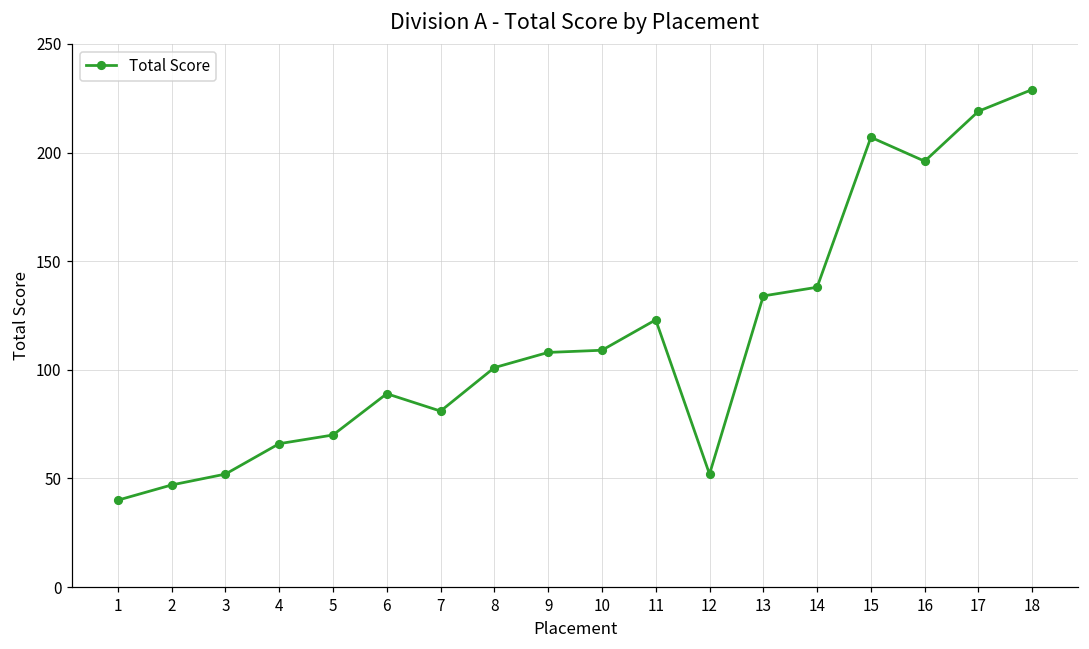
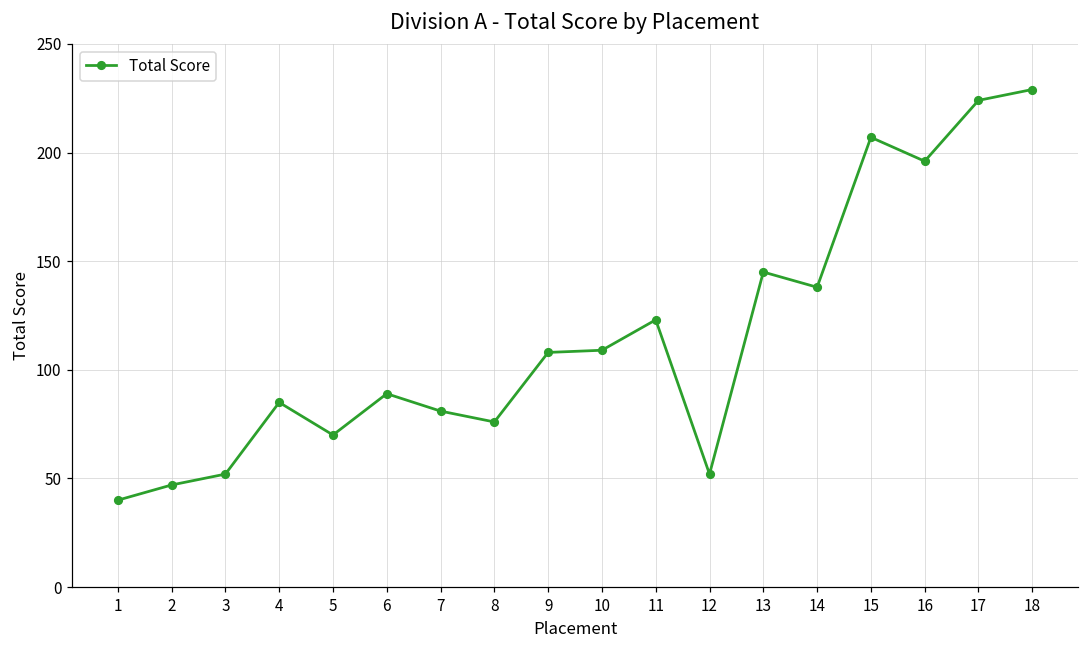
  {
    "1": 40,
    "2": 47,
    "3": 52,
-   "4": 66,
+   "4": 85,
    "5": 70,
    "6": 89,
    "7": 81,
-   "8": 101,
+   "8": 76,
    "9": 108,
    "10": 109,
    "11": 123,
    "12": 52,
-   "13": 134,
+   "13": 145,
    "14": 138,
    "15": 207,
    "16": 196,
-   "17": 219,
+   "17": 224,
    "18": 229
  }
